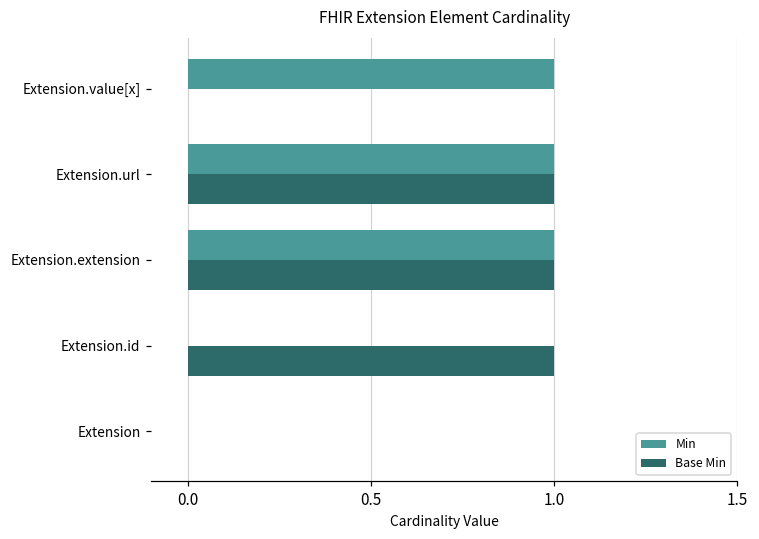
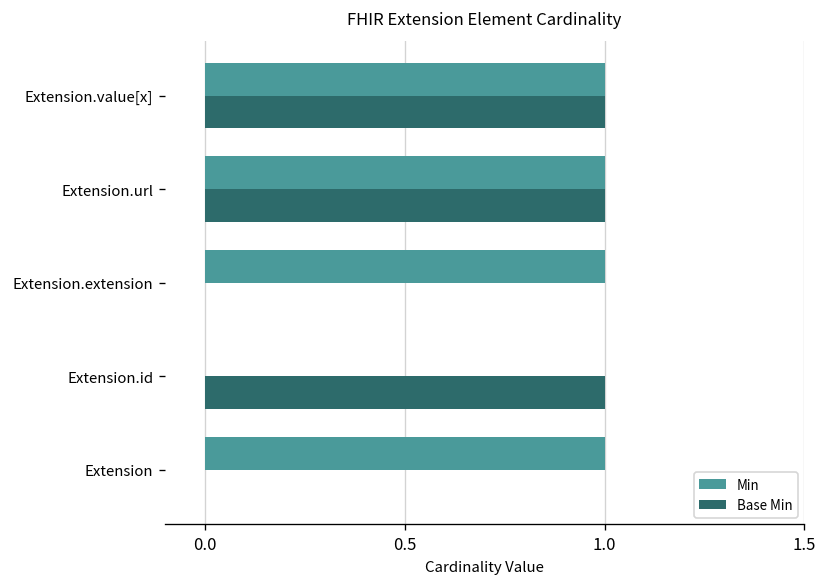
  {
    "Min": {
      "Extension.value[x]": 1,
      "Extension.url": 1,
      "Extension.extension": 1,
      "Extension.id": 0,
-     "Extension": 0
+     "Extension": 1
    },
    "Base Min": {
-     "Extension.value[x]": 0,
+     "Extension.value[x]": 1,
      "Extension.url": 1,
-     "Extension.extension": 1,
+     "Extension.extension": 0,
      "Extension.id": 1,
      "Extension": 0
    }
  }
